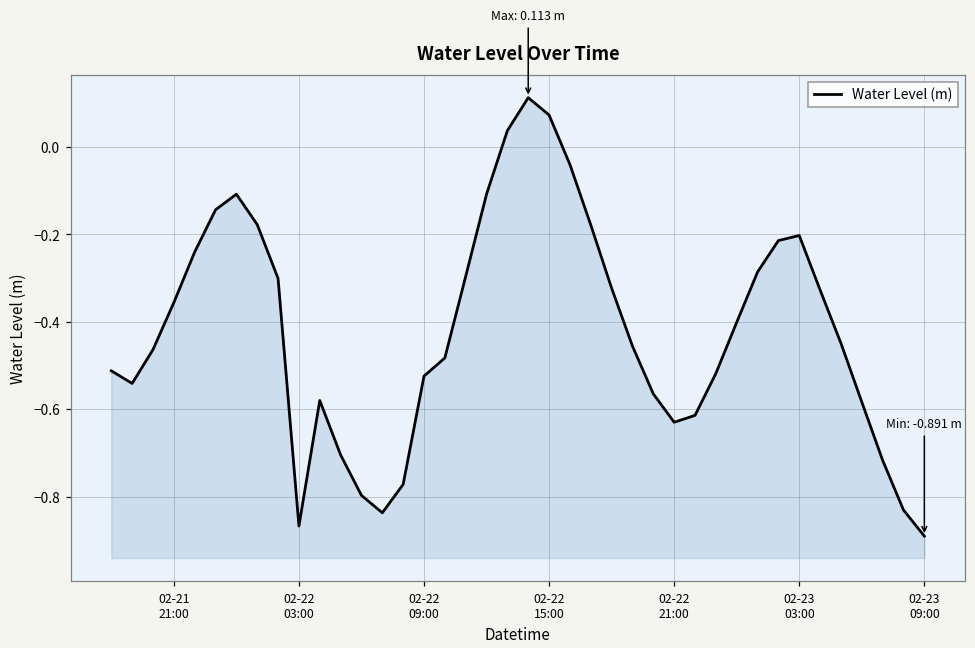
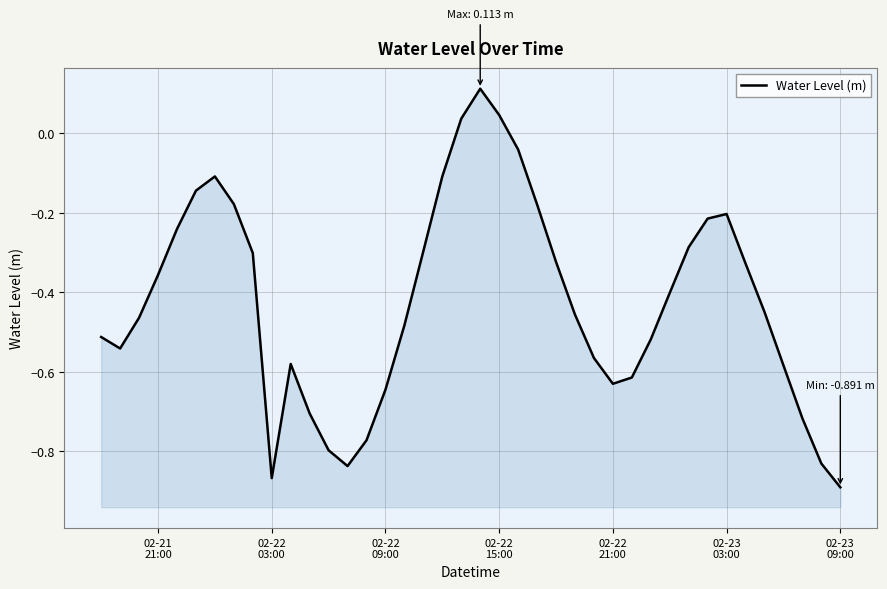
  {
    "02-21 21:00": -0.36,
    "02-22 03:00": -0.87,
-   "02-22 09:00": -0.52,
-   "02-22 15:00": 0.07,
+   "02-22 09:00": -0.64,
+   "02-22 15:00": 0.05,
    "02-22 21:00": -0.63,
    "02-23 03:00": -0.20,
    "02-23 09:00": -0.89
  }
